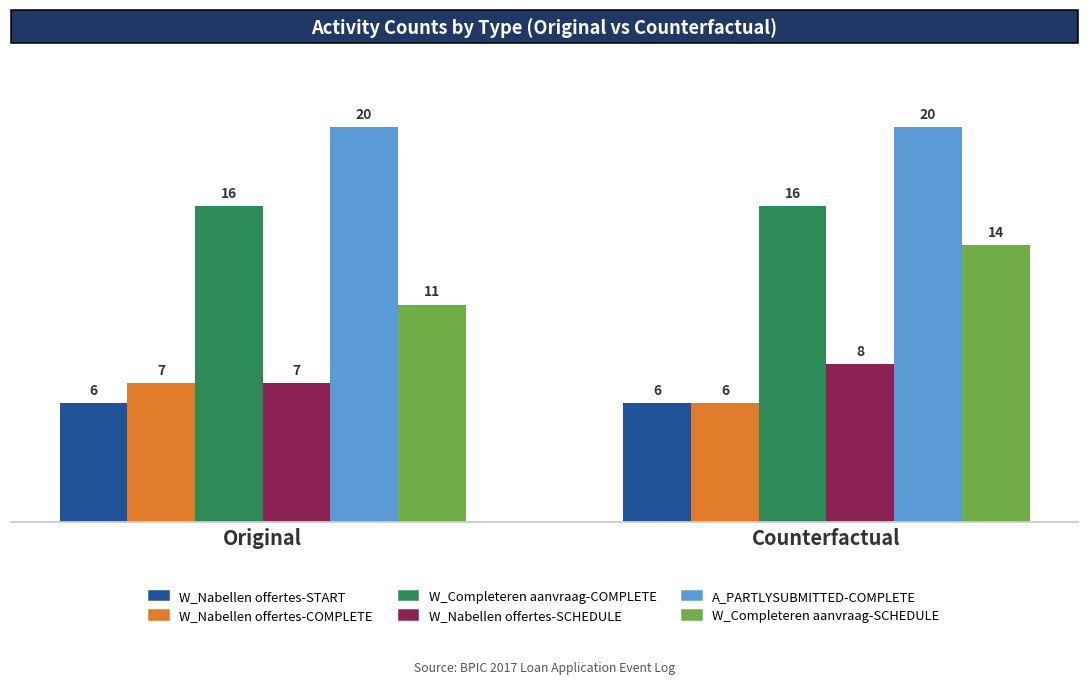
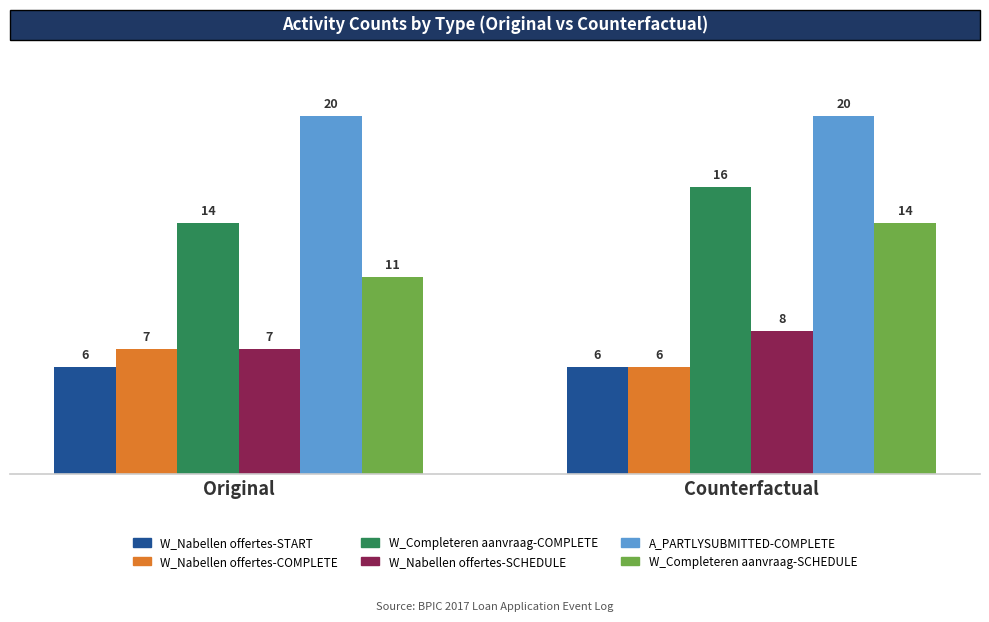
  {
    "W_Nabellen offertes-START": {
      "Original": 6,
      "Counterfactual": 6
    },
    "W_Nabellen offertes-COMPLETE": {
      "Original": 7,
      "Counterfactual": 6
    },
    "W_Completeren aanvraag-COMPLETE": {
-     "Original": 16,
+     "Original": 14,
      "Counterfactual": 16
    },
    "W_Nabellen offertes-SCHEDULE": {
      "Original": 7,
      "Counterfactual": 8
    },
    "A_PARTLYSUBMITTED-COMPLETE": {
      "Original": 20,
      "Counterfactual": 20
    },
    "W_Completeren aanvraag-SCHEDULE": {
      "Original": 11,
      "Counterfactual": 14
    }
  }
